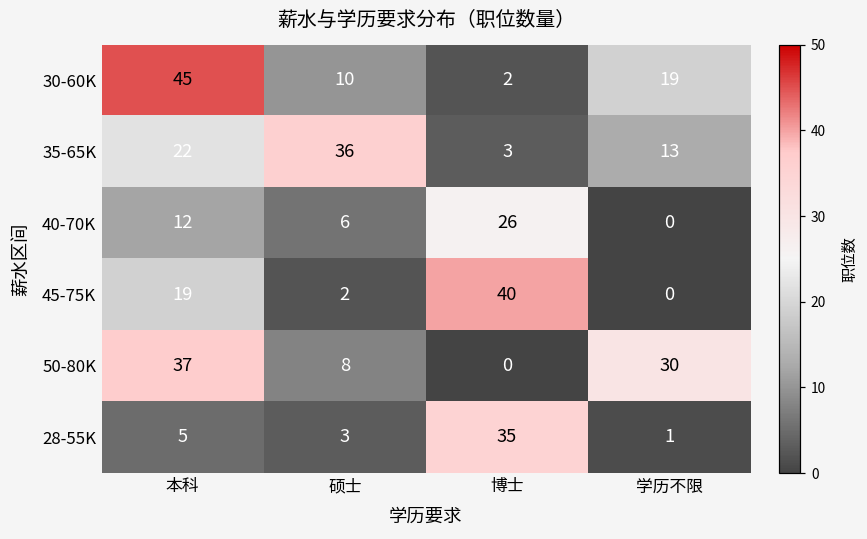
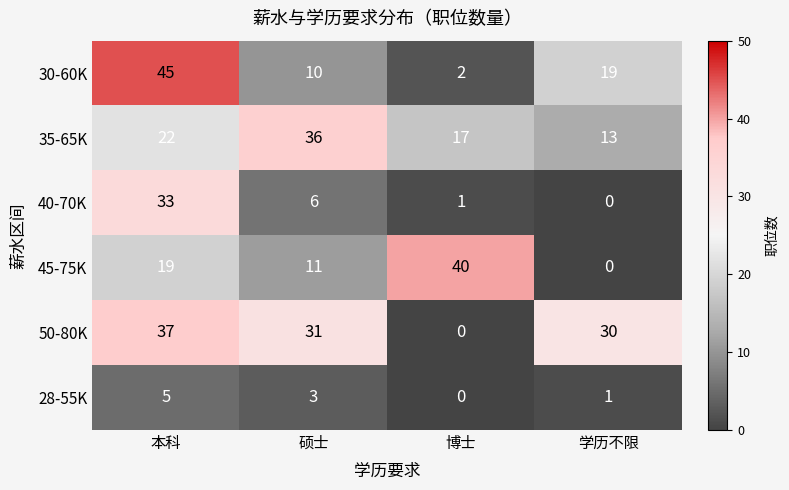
  {
    "30-60K": {
      "本科": 45,
      "硕士": 10,
      "博士": 2
    },
    "35-65K": {
      "硕士": 36,
-     "博士": 3,
+     "博士": 17,
      "学历不限": 13
    },
    "40-70K": {
-     "本科": 12,
+     "本科": 33,
      "硕士": 6,
-     "博士": 26,
+     "博士": 1,
      "学历不限": 0
    },
    "45-75K": {
-     "硕士": 2,
+     "硕士": 11,
      "博士": 40,
      "学历不限": 0
    },
    "50-80K": {
      "本科": 37,
-     "硕士": 8,
+     "硕士": 31,
      "博士": 0,
      "学历不限": 30
    },
    "28-55K": {
      "本科": 5,
      "硕士": 3,
-     "博士": 35,
+     "博士": 0,
      "学历不限": 1
    }
  }
